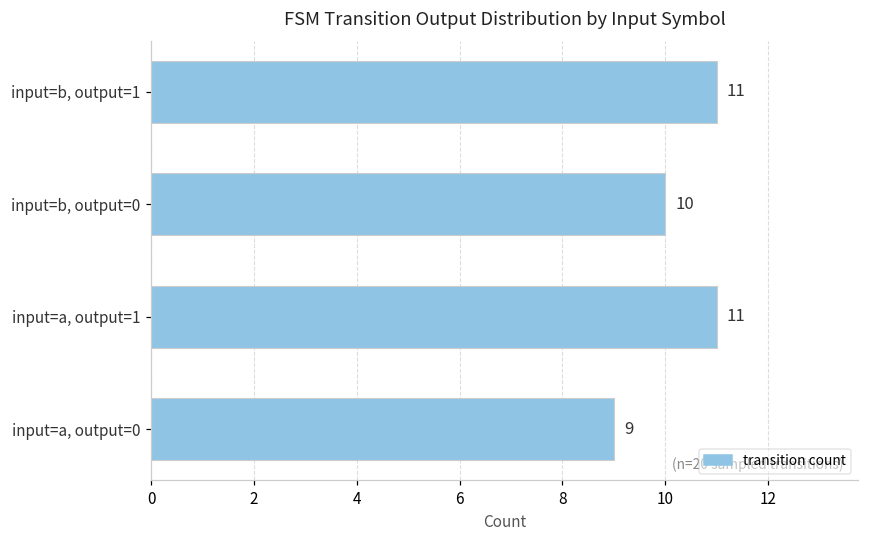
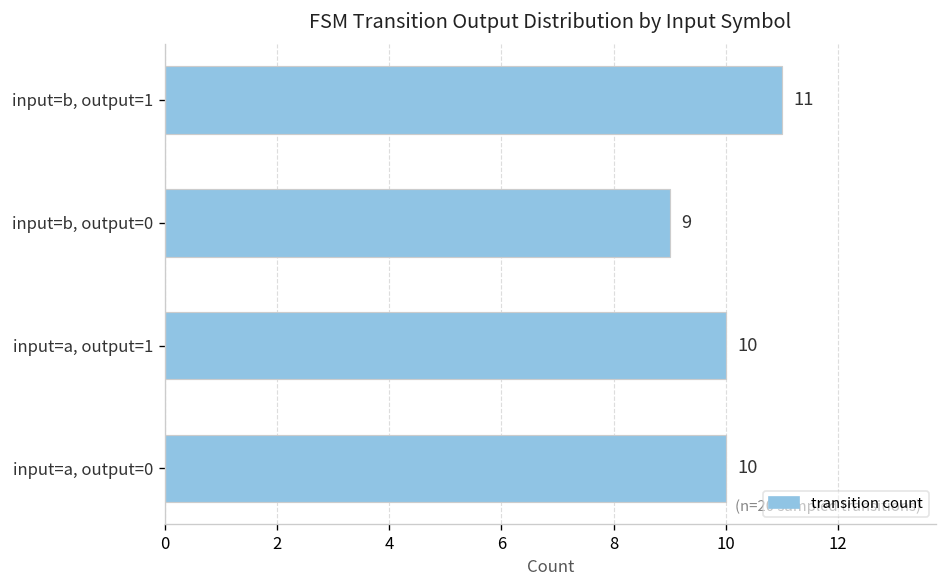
  {
    "input=b, output=1": 11,
-   "input=b, output=0": 10,
-   "input=a, output=1": 11,
-   "input=a, output=0": 9
+   "input=b, output=0": 9,
+   "input=a, output=1": 10,
+   "input=a, output=0": 10
  }
